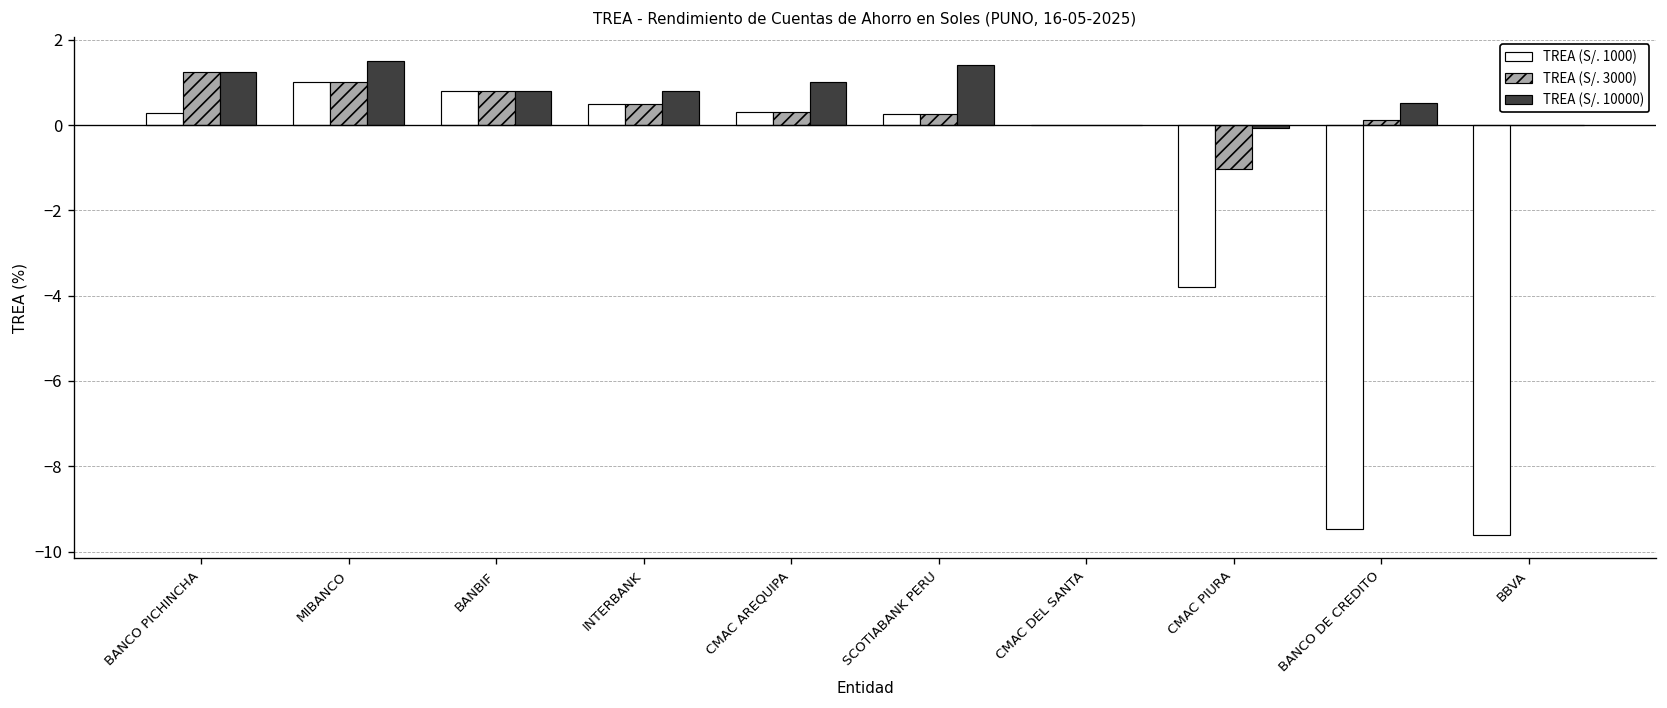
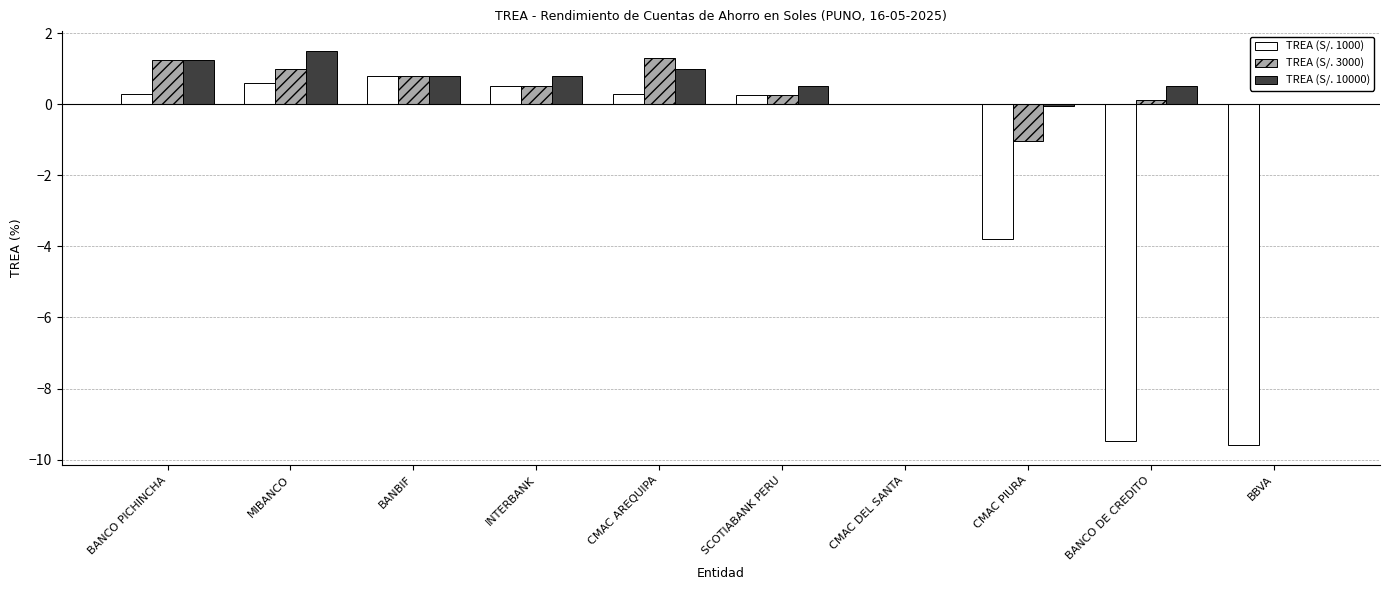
  {
    "TREA (S/. 1000)": {
      "BANCO PICHINCHA": 0.3,
-     "MIBANCO": 1.0,
+     "MIBANCO": 0.6,
      "BANBIF": 0.8,
      "INTERBANK": 0.5,
      "CMAC AREQUIPA": 0.3,
      "SCOTIABANK PERU": 0.3,
      "CMAC DEL SANTA": 0.0,
      "CMAC PIURA": -3.8,
      "BANCO DE CREDITO": -9.5,
      "BBVA": -9.6
    },
    "TREA (S/. 3000)": {
      "BANCO PICHINCHA": 1.3,
      "MIBANCO": 1.0,
      "BANBIF": 0.8,
      "INTERBANK": 0.5,
-     "CMAC AREQUIPA": 0.3,
+     "CMAC AREQUIPA": 1.3,
      "SCOTIABANK PERU": 0.3,
      "CMAC DEL SANTA": 0.0,
      "CMAC PIURA": -1.0,
      "BANCO DE CREDITO": 0.1,
      "BBVA": 0.0
    },
    "TREA (S/. 10000)": {
      "BANCO PICHINCHA": 1.3,
      "MIBANCO": 1.5,
      "BANBIF": 0.8,
      "INTERBANK": 0.8,
      "CMAC AREQUIPA": 1.0,
-     "SCOTIABANK PERU": 1.4,
+     "SCOTIABANK PERU": 0.5,
      "CMAC DEL SANTA": 0.0,
      "BANCO DE CREDITO": 0.5,
      "BBVA": 0.0
    }
  }
